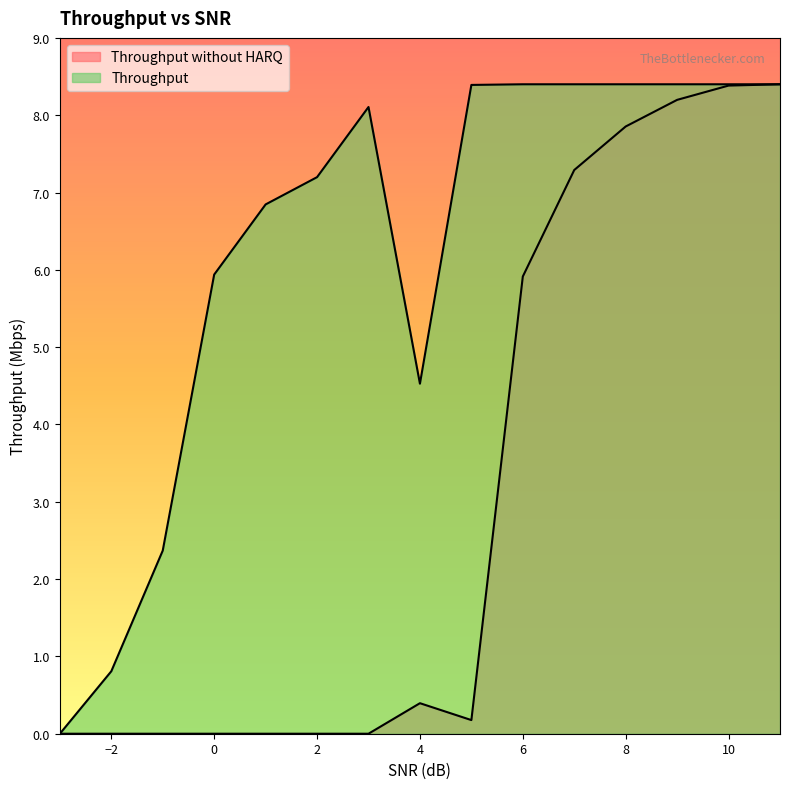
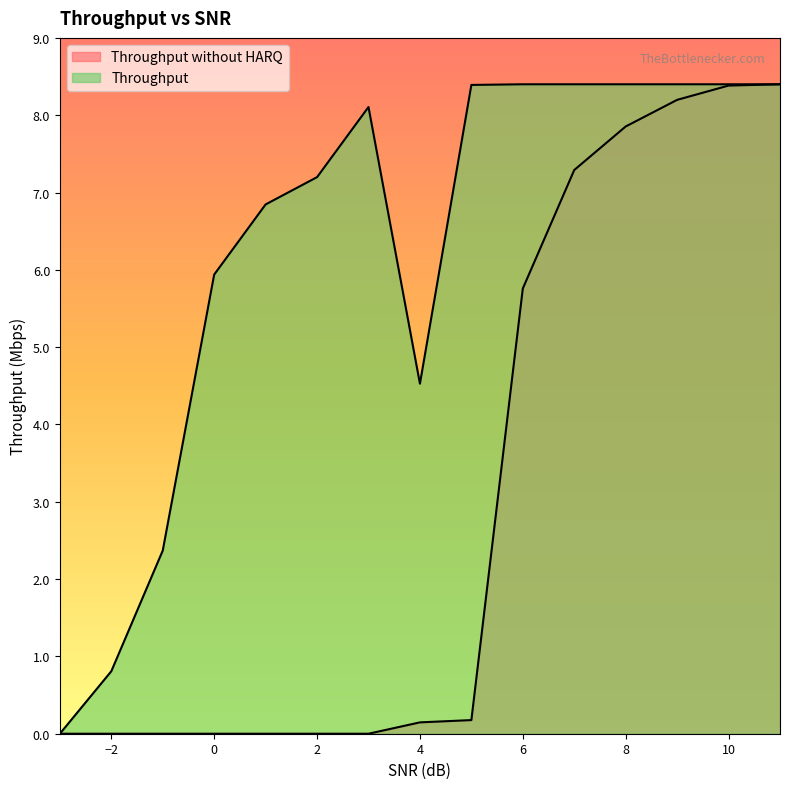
  {
    "Throughput without HARQ": {
      "−2": 0.0,
      "0": 0.0,
      "2": 0.0,
-     "4": 0.4,
-     "6": 5.9,
+     "4": 0.1,
+     "6": 5.8,
      "8": 7.9
    },
    "Throughput": {
      "−2": 0.8,
      "0": 5.9,
      "2": 7.2,
      "4": 4.5,
      "6": 8.4,
      "8": 8.4
    }
  }
